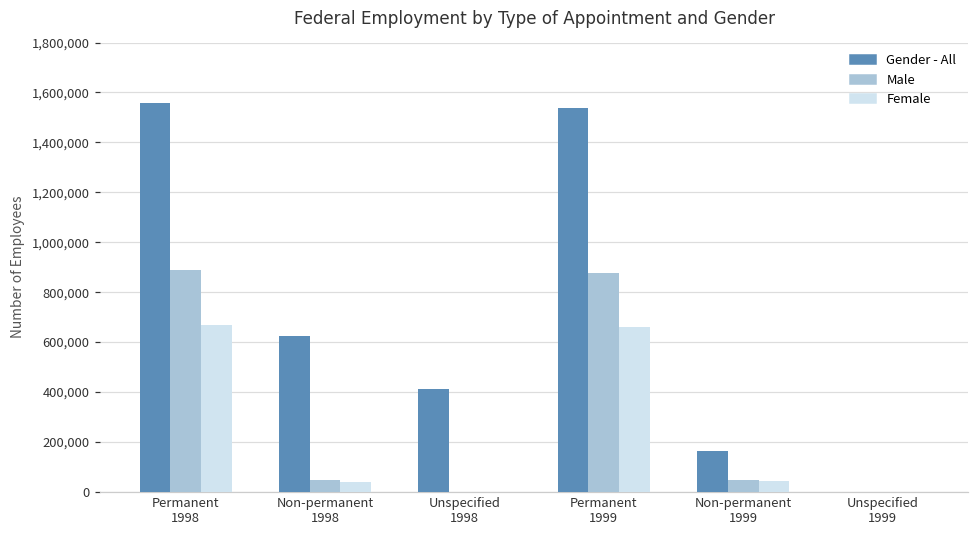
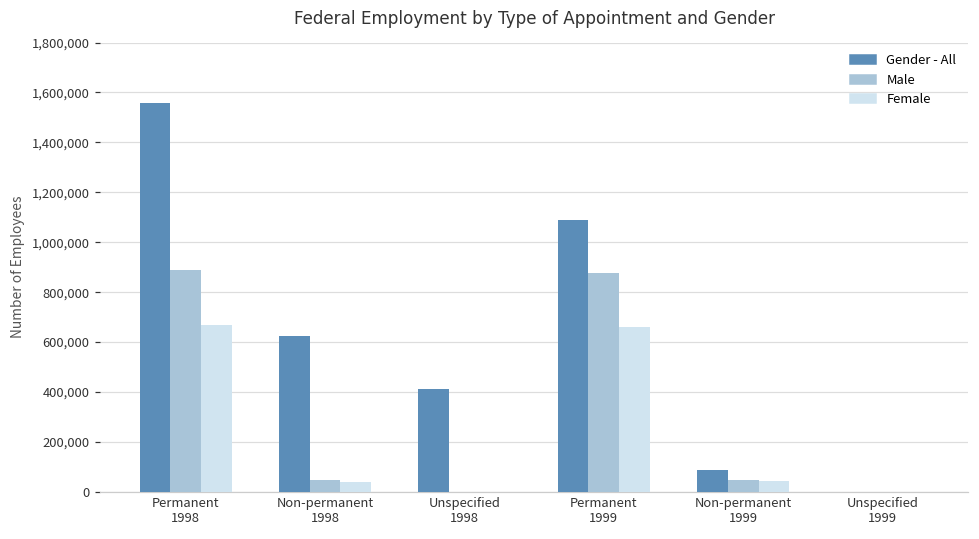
  {
    "Gender - All": {
      "Permanent 1998": "1,560,000",
      "Non-permanent 1998": "620,000",
      "Unspecified 1998": "410,000",
-     "Permanent 1999": "1,540,000",
-     "Non-permanent 1999": "160,000"
+     "Permanent 1999": "1,090,000",
+     "Non-permanent 1999": "90,000"
    }
  }
